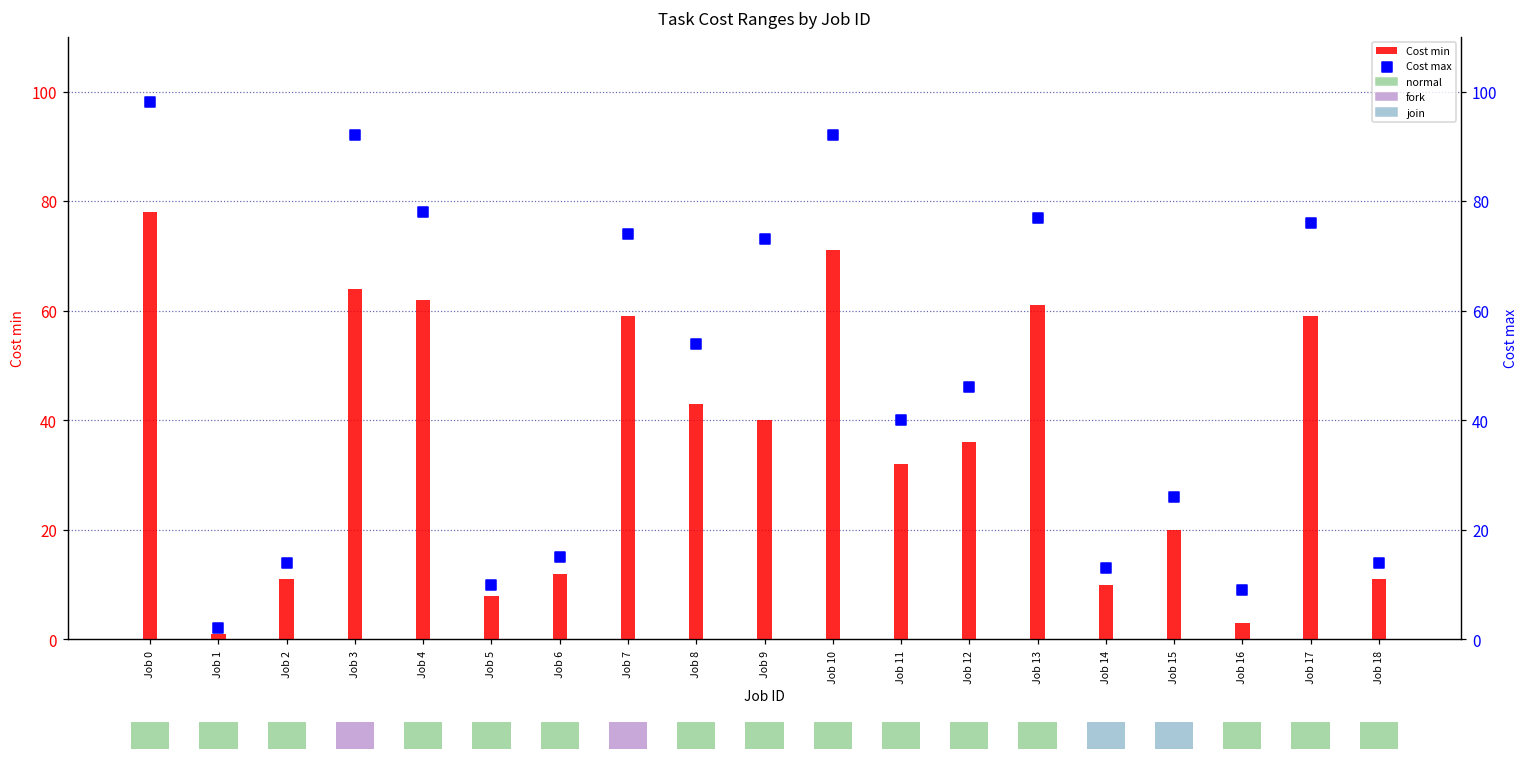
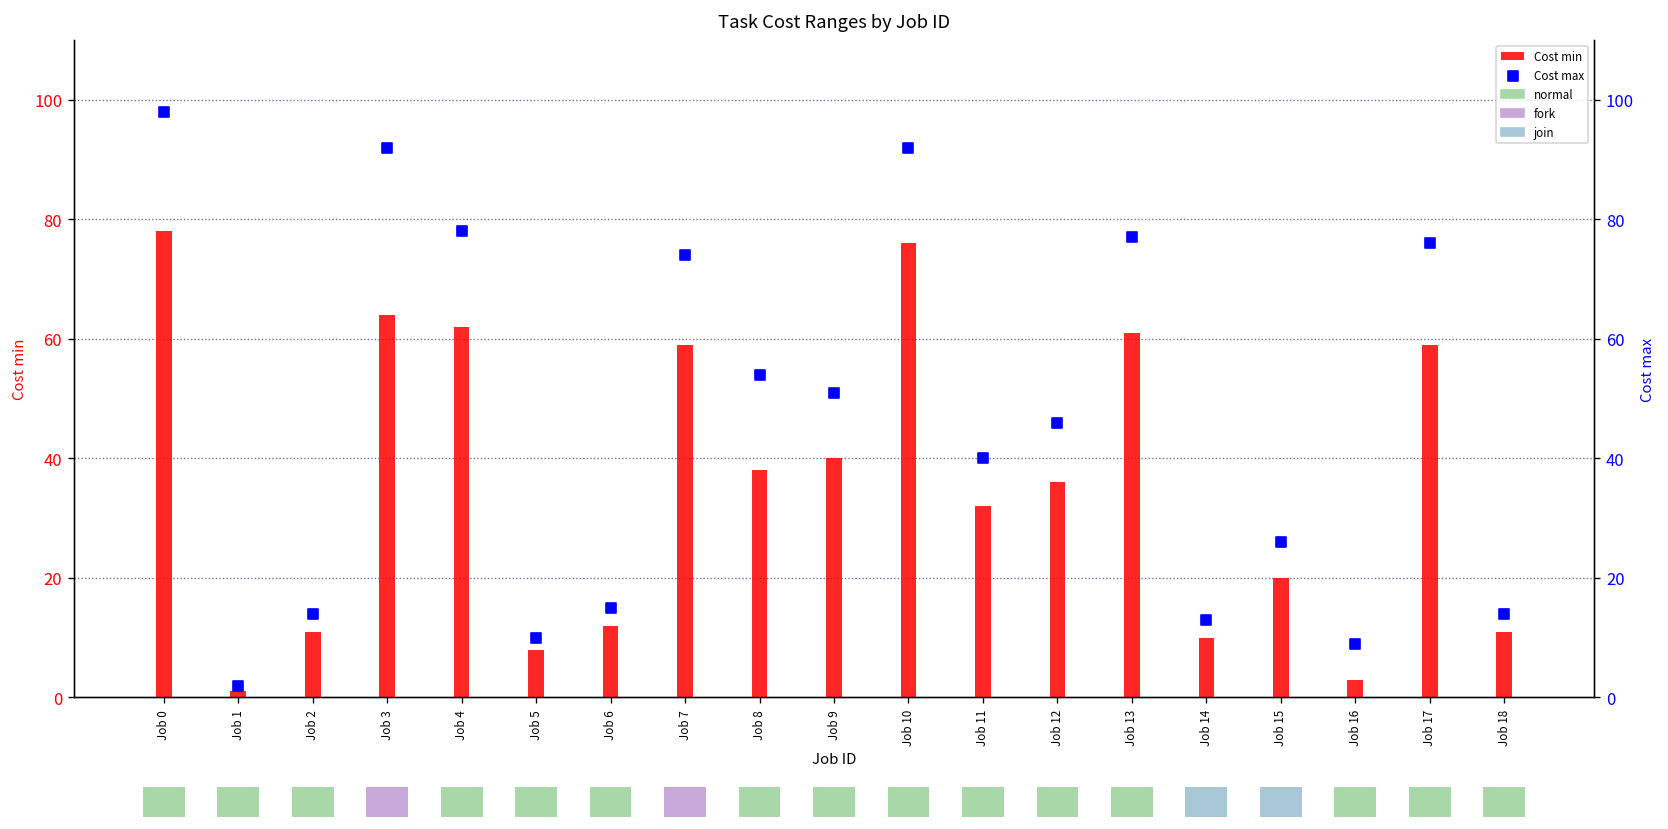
  {
    "Cost min": {
      "Job 0": 78,
      "Job 1": 1,
      "Job 2": 11,
      "Job 3": 64,
      "Job 4": 62,
      "Job 5": 8,
      "Job 6": 12,
      "Job 7": 59,
-     "Job 8": 43,
+     "Job 8": 38,
      "Job 9": 40,
-     "Job 10": 71,
+     "Job 10": 76,
      "Job 11": 32,
      "Job 12": 36,
      "Job 13": 61,
      "Job 14": 10,
      "Job 15": 20,
      "Job 16": 3,
      "Job 17": 59,
      "Job 18": 11
    },
    "Cost max": {
-     "Job 9": 73
+     "Job 9": 51
    }
  }
